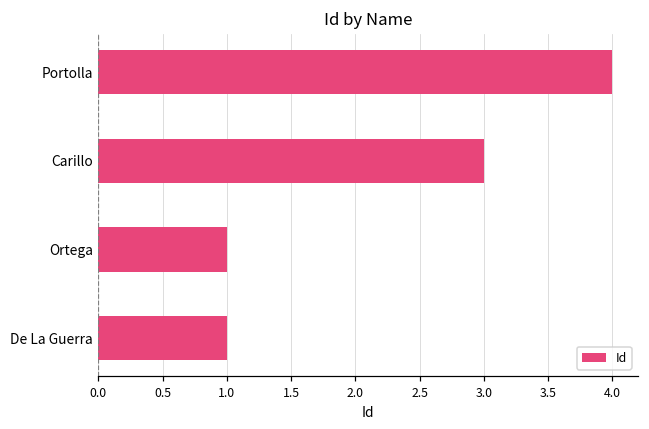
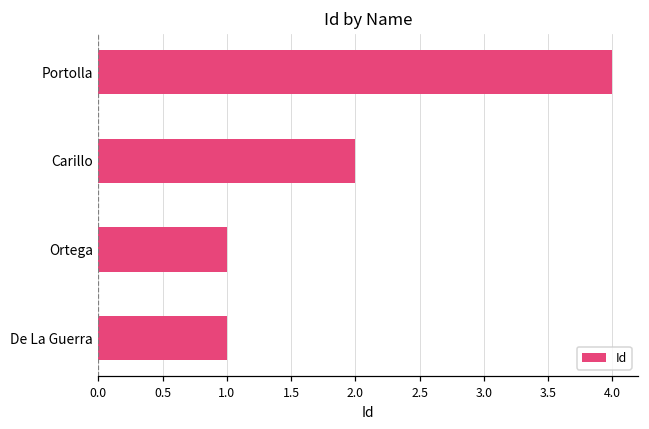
  {
    "Portolla": 4,
-   "Carillo": 3,
+   "Carillo": 2,
    "Ortega": 1,
    "De La Guerra": 1
  }
